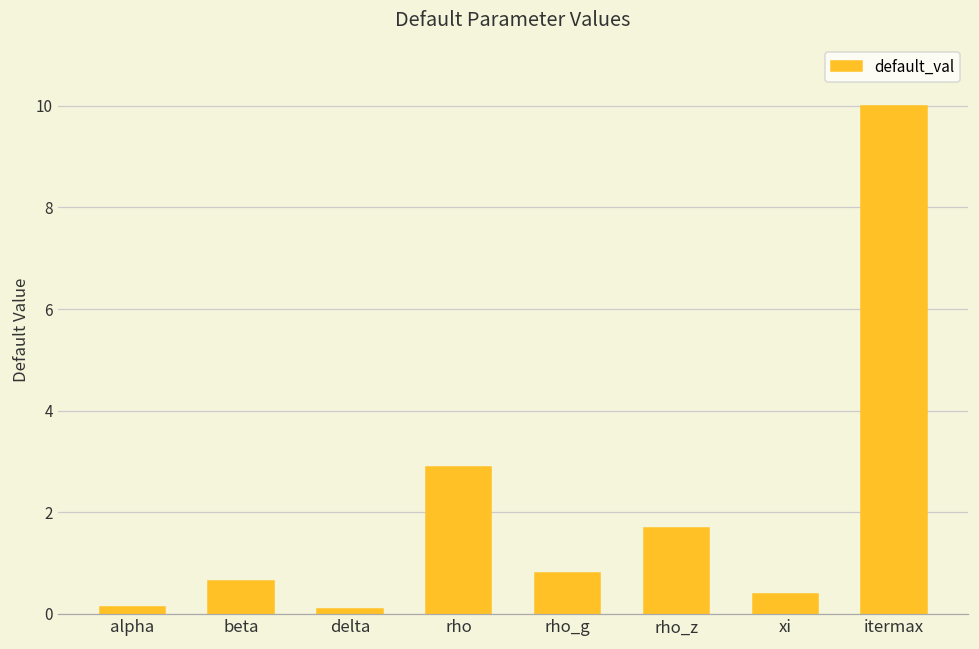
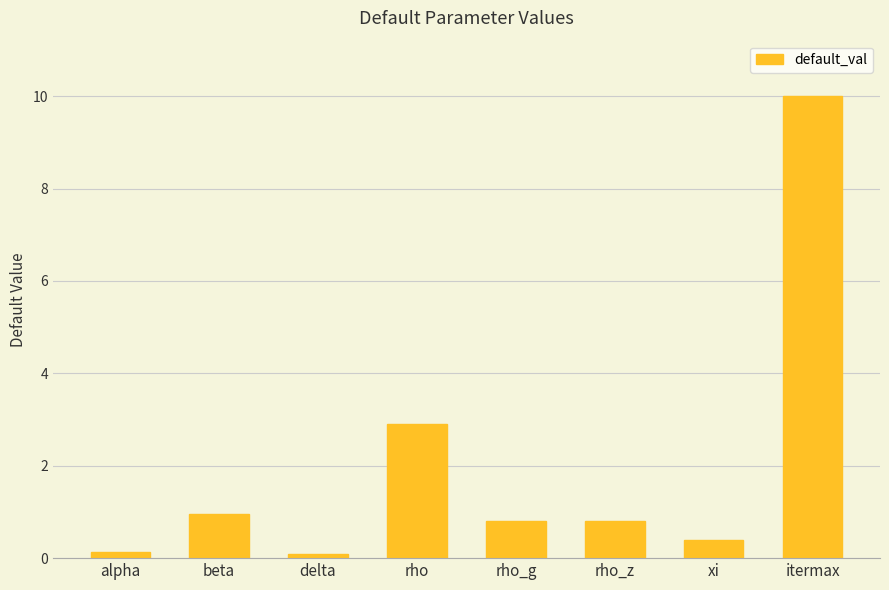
  {
    "alpha": 0.1,
-   "beta": 0.6,
+   "beta": 1.0,
    "delta": 0.1,
    "rho": 2.9,
    "rho_g": 0.8,
-   "rho_z": 1.7,
+   "rho_z": 0.8,
    "xi": 0.4,
    "itermax": 10.0
  }
